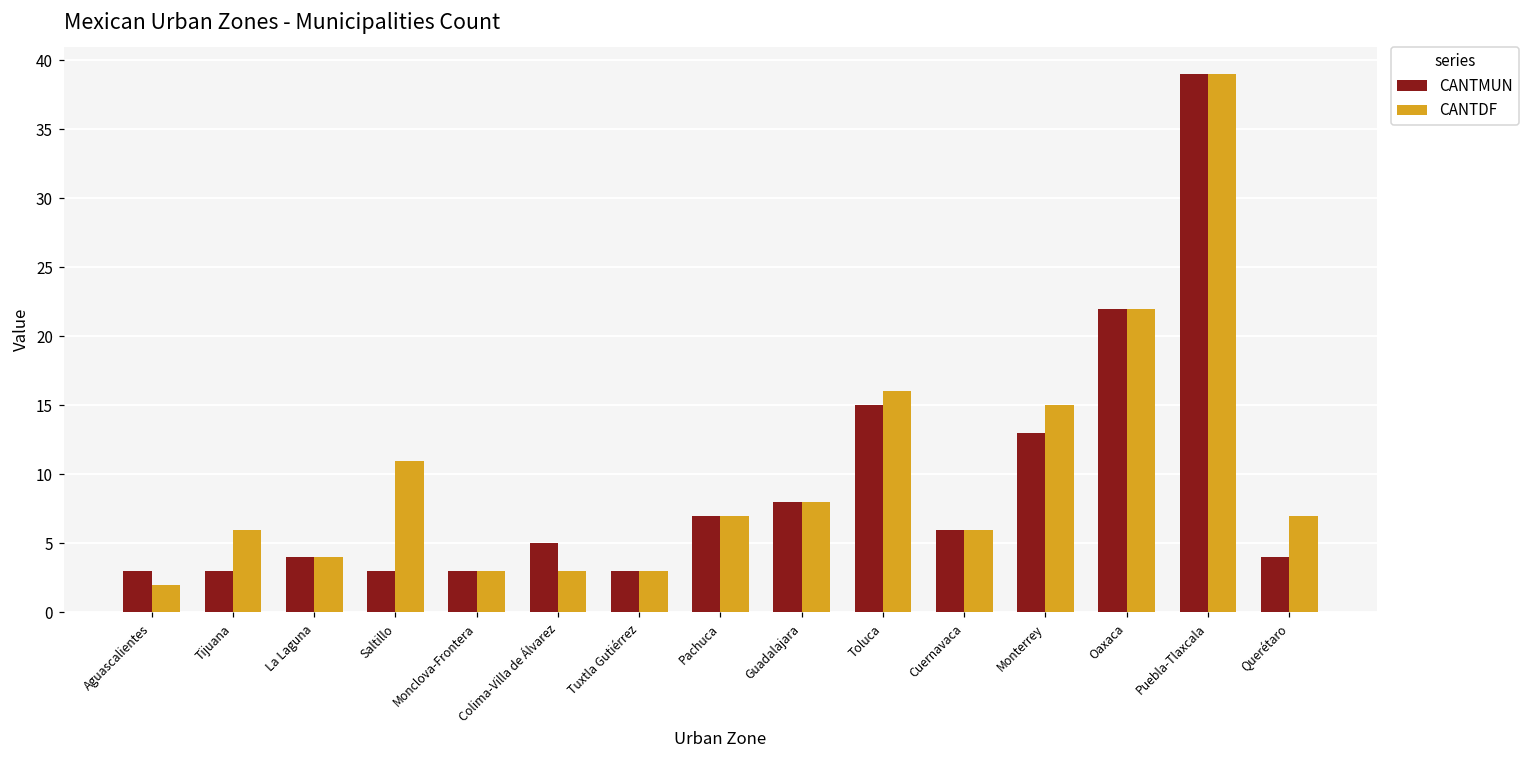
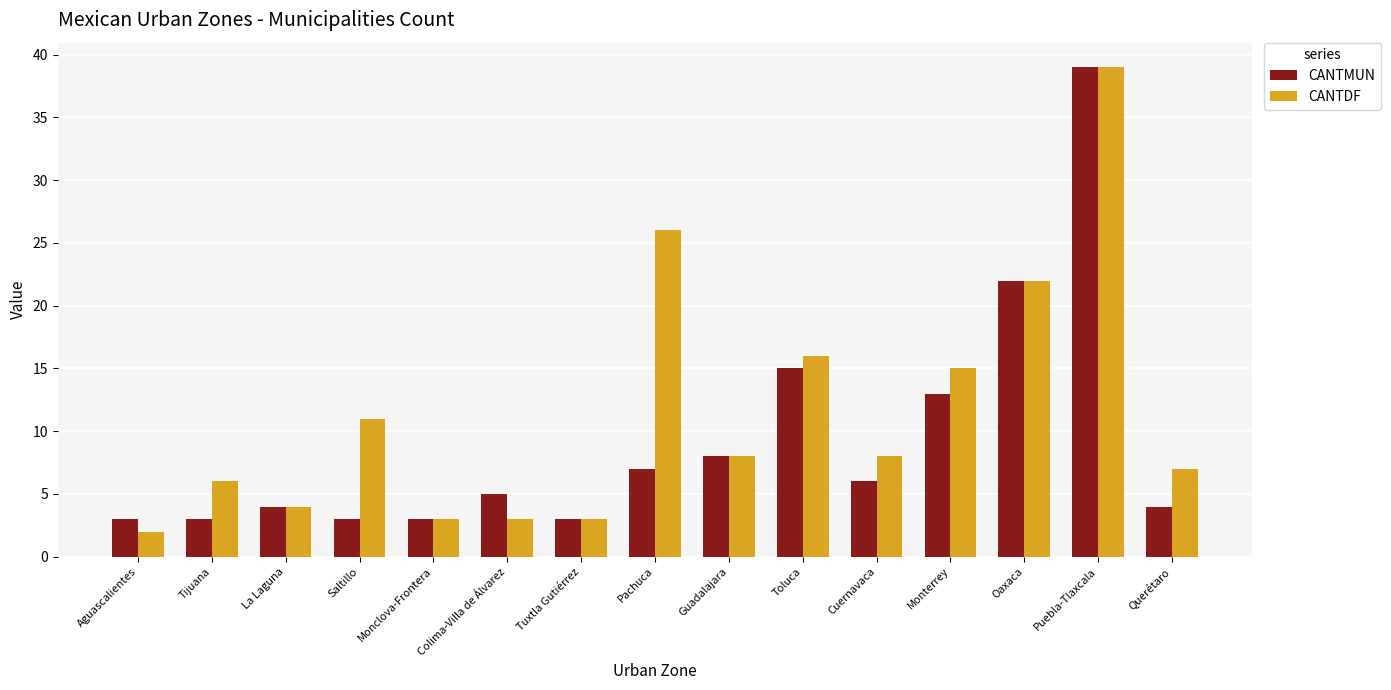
  {
    "CANTMUN": {
      "Aguascalientes": 3,
      "Tijuana": 3,
      "La Laguna": 4,
      "Saltillo": 3,
      "Monclova-Frontera": 3,
      "Colima-Villa de Álvarez": 5,
      "Tuxtla Gutiérrez": 3,
      "Pachuca": 7,
      "Guadalajara": 8,
      "Toluca": 15,
      "Cuernavaca": 6,
      "Monterrey": 13,
      "Oaxaca": 22,
      "Puebla-Tlaxcala": 39,
      "Querétaro": 4
    },
    "CANTDF": {
      "Aguascalientes": 2,
      "Tijuana": 6,
      "La Laguna": 4,
      "Saltillo": 11,
      "Monclova-Frontera": 3,
      "Colima-Villa de Álvarez": 3,
      "Tuxtla Gutiérrez": 3,
-     "Pachuca": 7,
+     "Pachuca": 26,
      "Guadalajara": 8,
      "Toluca": 16,
-     "Cuernavaca": 6,
+     "Cuernavaca": 8,
      "Monterrey": 15,
      "Oaxaca": 22,
      "Puebla-Tlaxcala": 39,
      "Querétaro": 7
    }
  }
